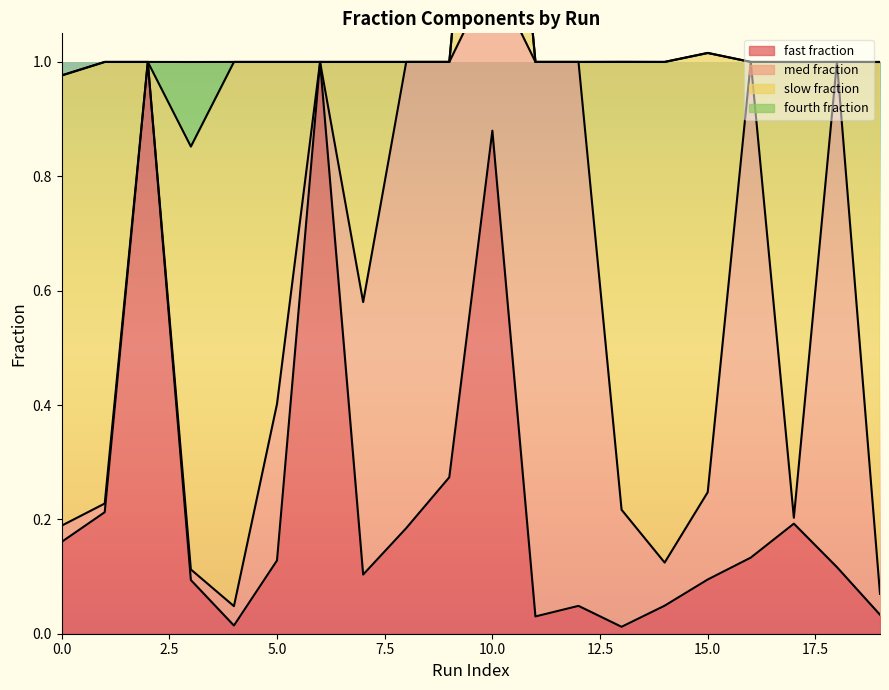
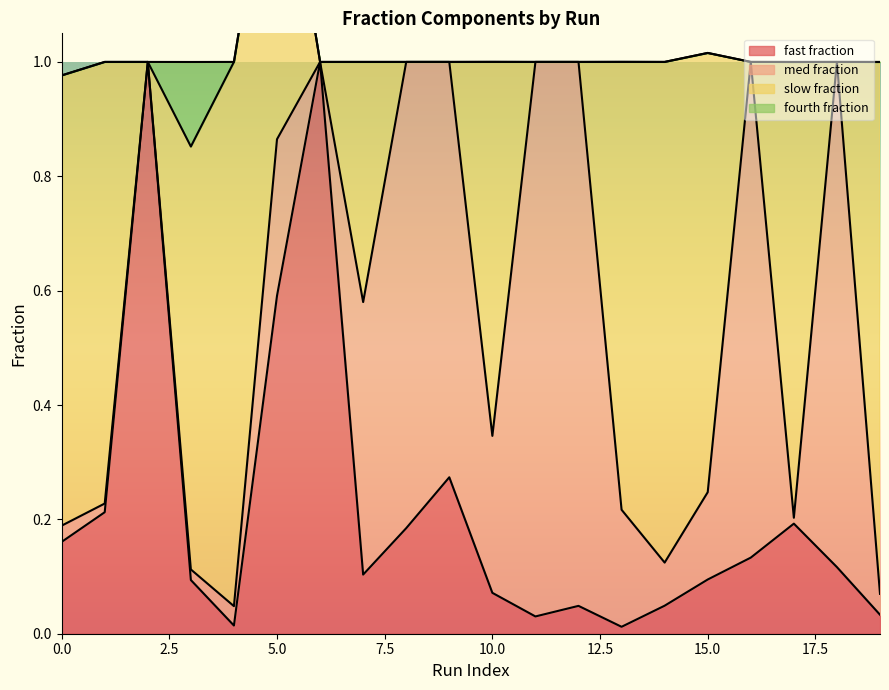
  {
    "fast fraction": {
      "0.0": 0.16,
-     "5.0": 0.13,
-     "10.0": 0.88,
+     "5.0": 0.59,
+     "10.0": 0.07,
      "15.0": 0.09
    }
  }
